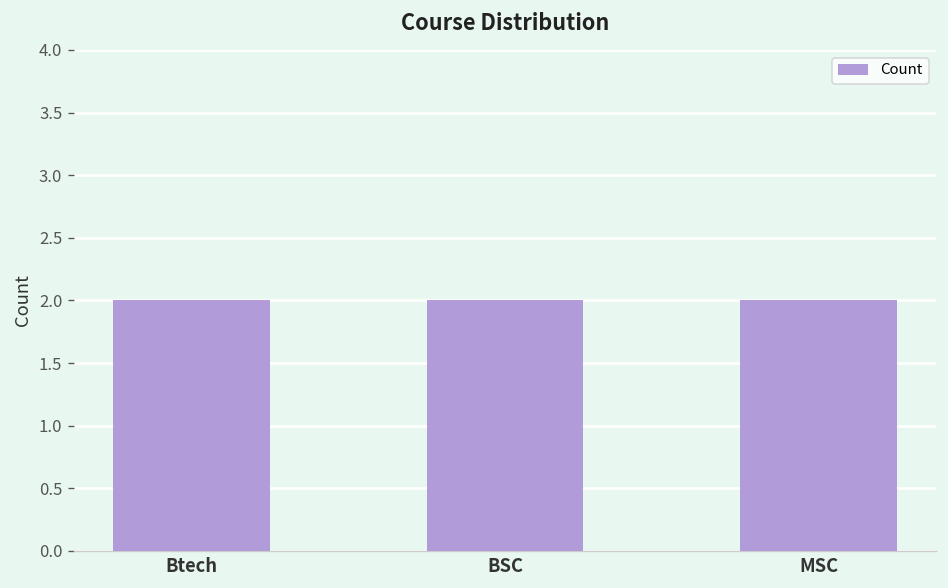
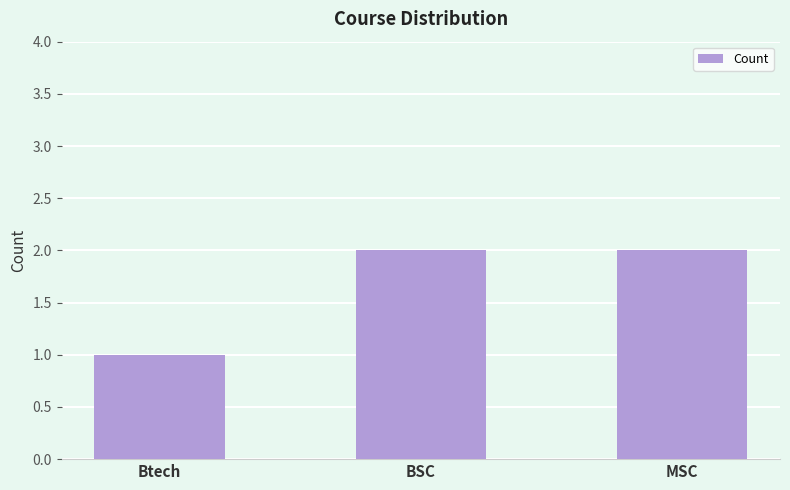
  {
-   "Btech": 2,
+   "Btech": 1,
    "BSC": 2,
    "MSC": 2
  }
